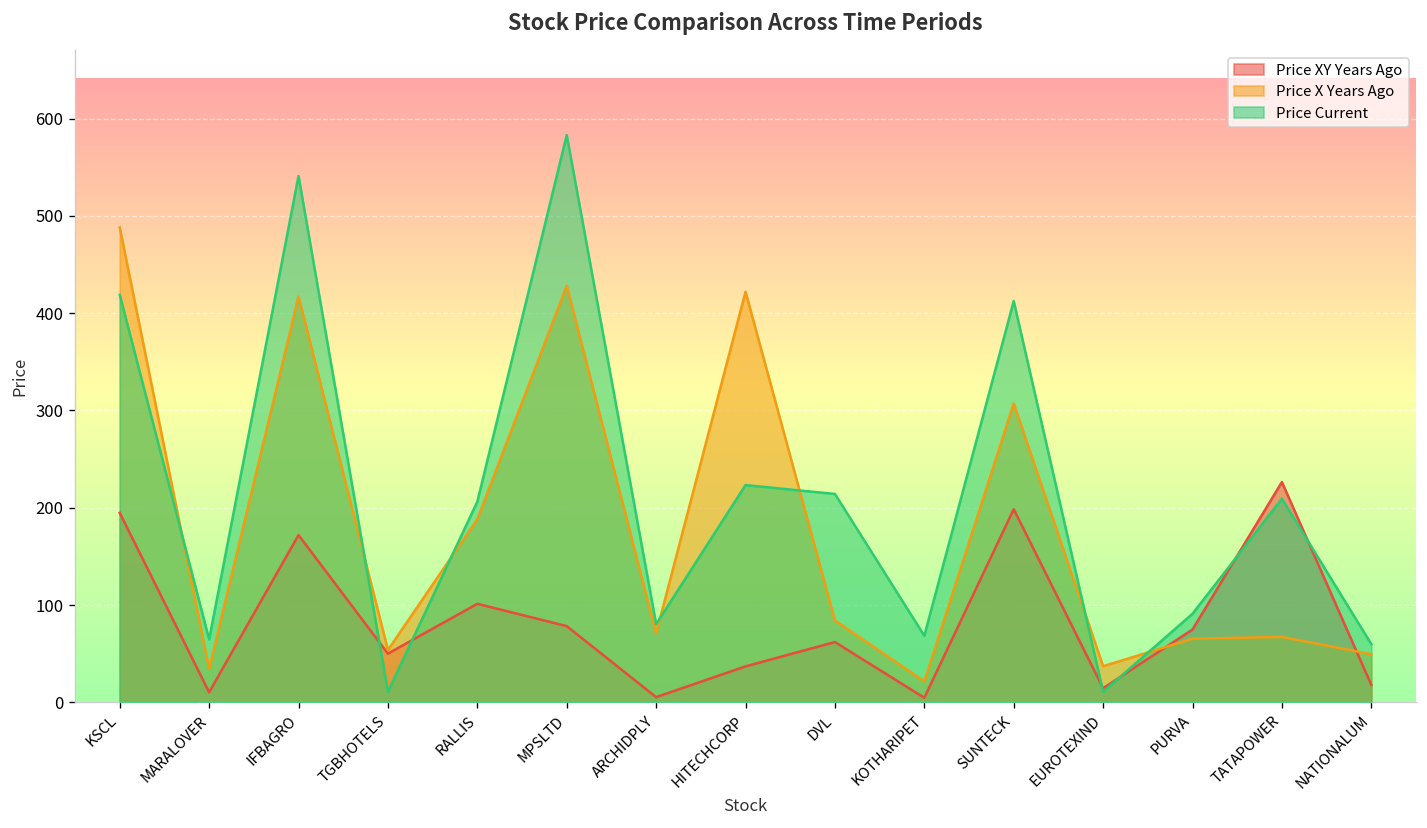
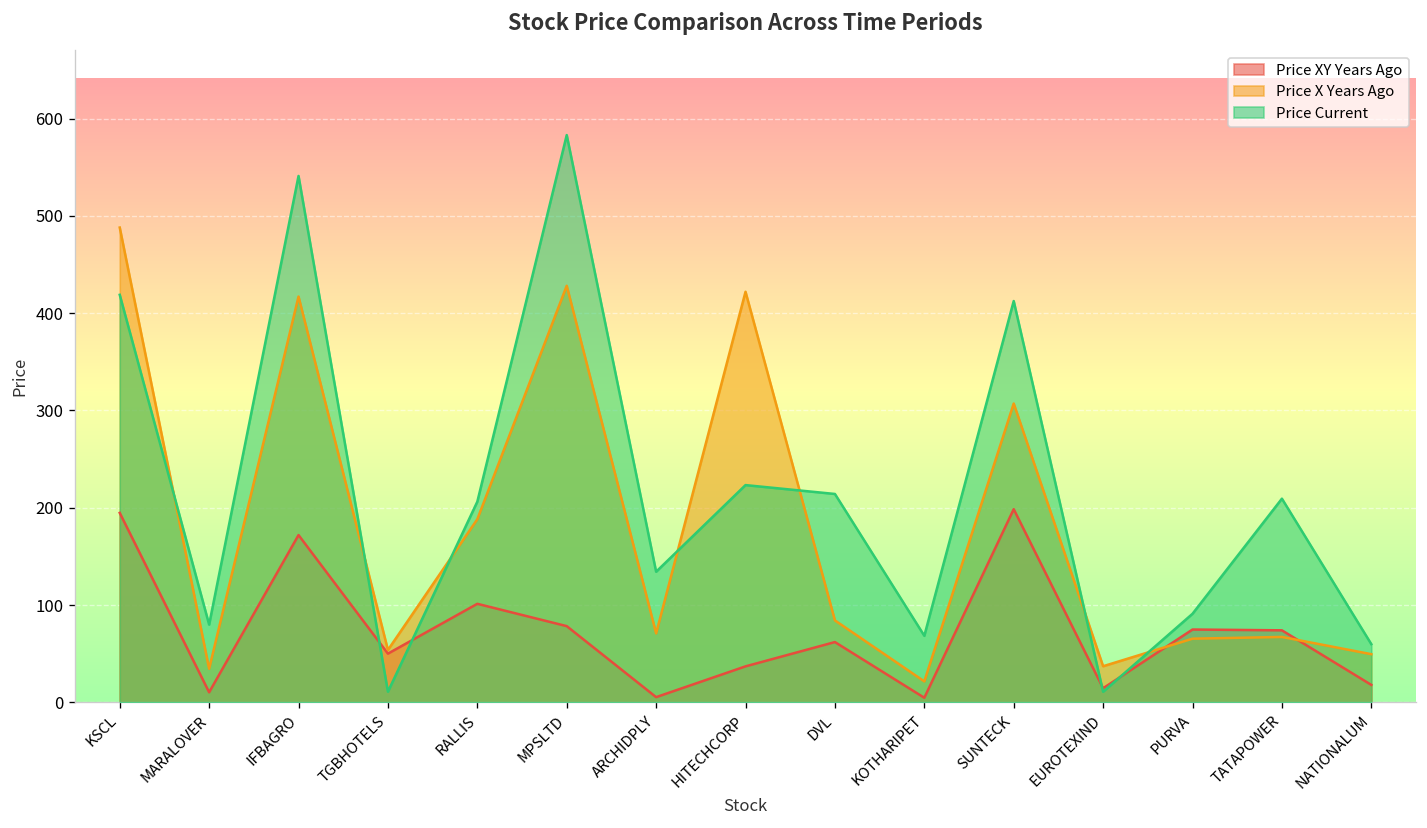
  {
    "Price XY Years Ago": {
      "KSCL": 190,
      "MARALOVER": 10,
      "IFBAGRO": 170,
      "TGBHOTELS": 50,
      "RALLIS": 100,
      "MPSLTD": 80,
      "ARCHIDPLY": 10,
      "HITECHCORP": 40,
      "DVL": 60,
      "KOTHARIPET": 0,
      "SUNTECK": 200,
      "EUROTEXIND": 10,
      "PURVA": 70,
-     "TATAPOWER": 230,
+     "TATAPOWER": 70,
      "NATIONALUM": 20
    },
    "Price X Years Ago": {
      "KSCL": 490,
      "MARALOVER": 30,
      "IFBAGRO": 420,
      "TGBHOTELS": 50,
      "RALLIS": 190,
      "MPSLTD": 430,
      "ARCHIDPLY": 70,
      "HITECHCORP": 420,
      "DVL": 80,
      "KOTHARIPET": 20,
      "SUNTECK": 310,
      "EUROTEXIND": 40,
      "PURVA": 70,
      "TATAPOWER": 70,
      "NATIONALUM": 50
    },
    "Price Current": {
      "KSCL": 420,
-     "MARALOVER": 60,
+     "MARALOVER": 80,
      "IFBAGRO": 540,
      "TGBHOTELS": 10,
      "RALLIS": 210,
      "MPSLTD": 580,
-     "ARCHIDPLY": 80,
+     "ARCHIDPLY": 130,
      "HITECHCORP": 220,
      "DVL": 210,
      "KOTHARIPET": 70,
      "SUNTECK": 410,
      "EUROTEXIND": 10,
      "PURVA": 90,
      "TATAPOWER": 210,
      "NATIONALUM": 60
    }
  }
